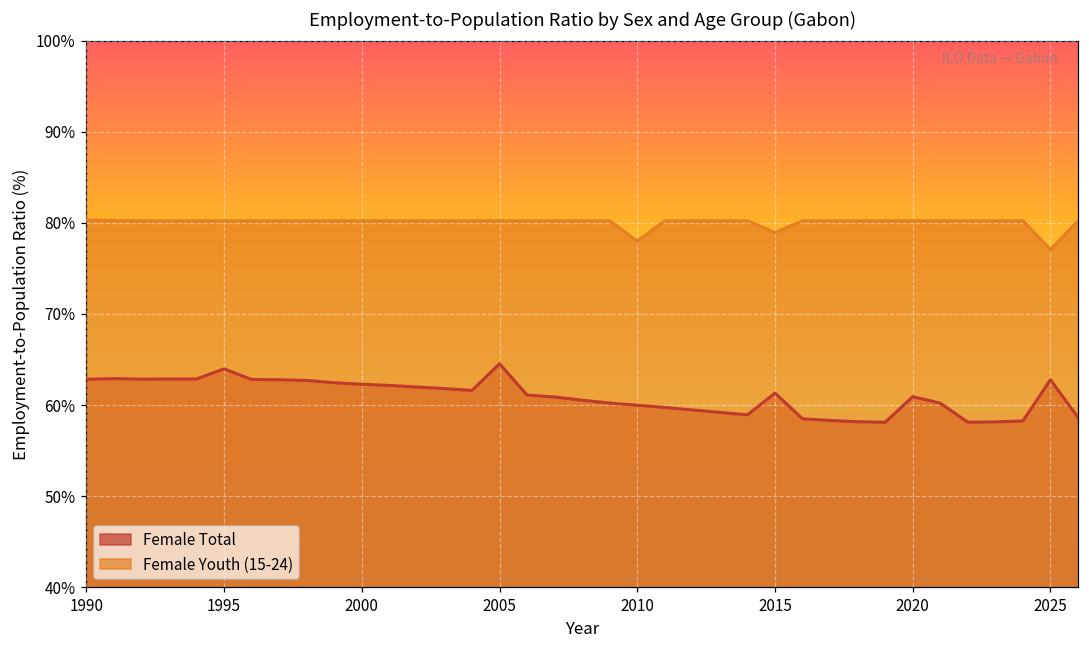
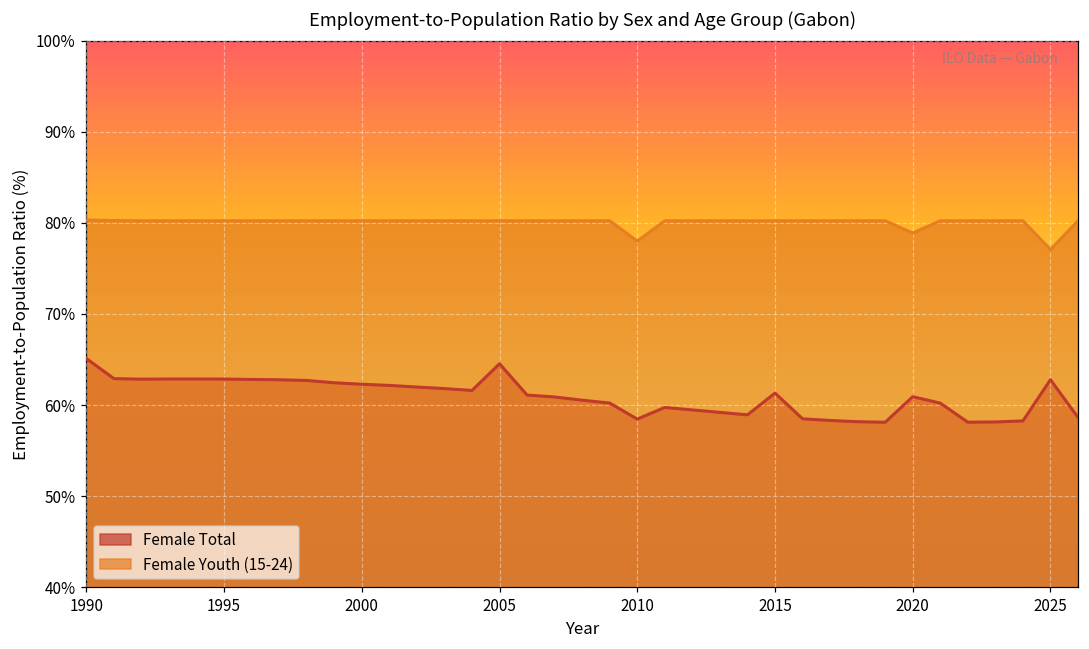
  {
    "Female Total": {
-     "1990": "63%",
-     "1995": "64%",
+     "1990": "65%",
+     "1995": "63%",
      "2000": "62%",
      "2005": "65%",
-     "2010": "60%",
+     "2010": "58%",
      "2015": "61%",
      "2020": "61%",
      "2025": "63%"
    },
    "Female Youth (15-24)": {
      "1990": "80%",
      "1995": "80%",
      "2000": "80%",
      "2005": "80%",
      "2010": "78%",
-     "2015": "79%",
-     "2020": "80%",
+     "2015": "80%",
+     "2020": "79%",
      "2025": "77%"
    }
  }
